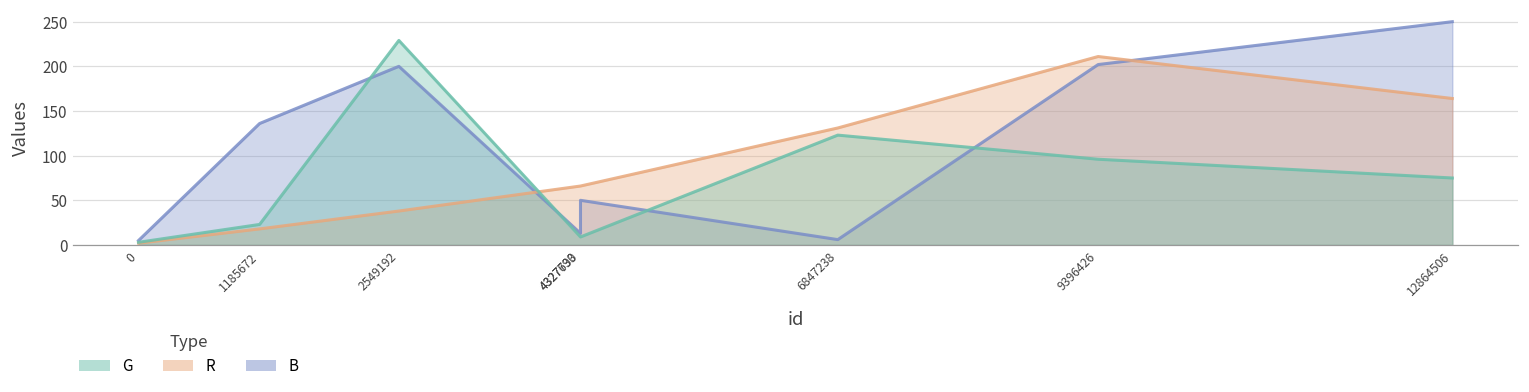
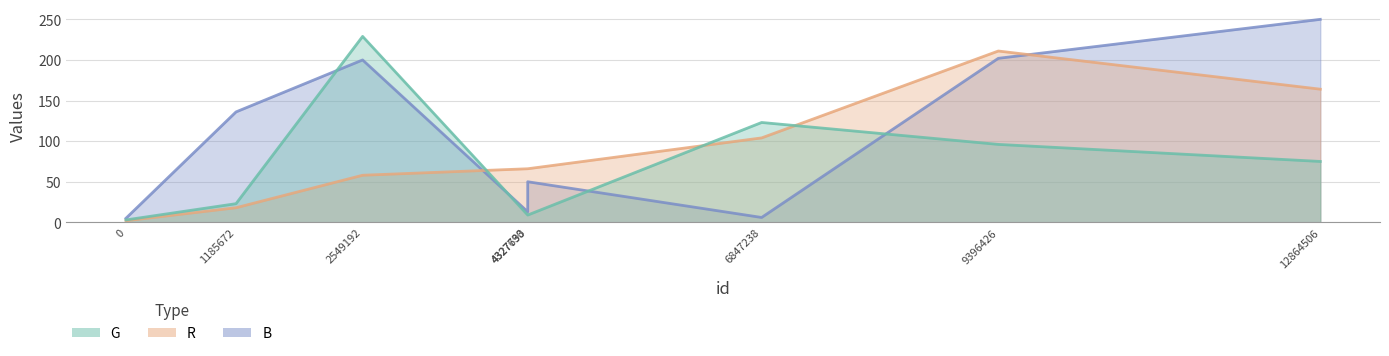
  {
    "R": {
      "1185672": 20,
-     "2549192": 40,
+     "2549192": 60,
      "4327693": 70,
      "4327730": 70,
-     "6847238": 130,
+     "6847238": 100,
      "9396426": 210,
      "12864506": 160
    }
  }
